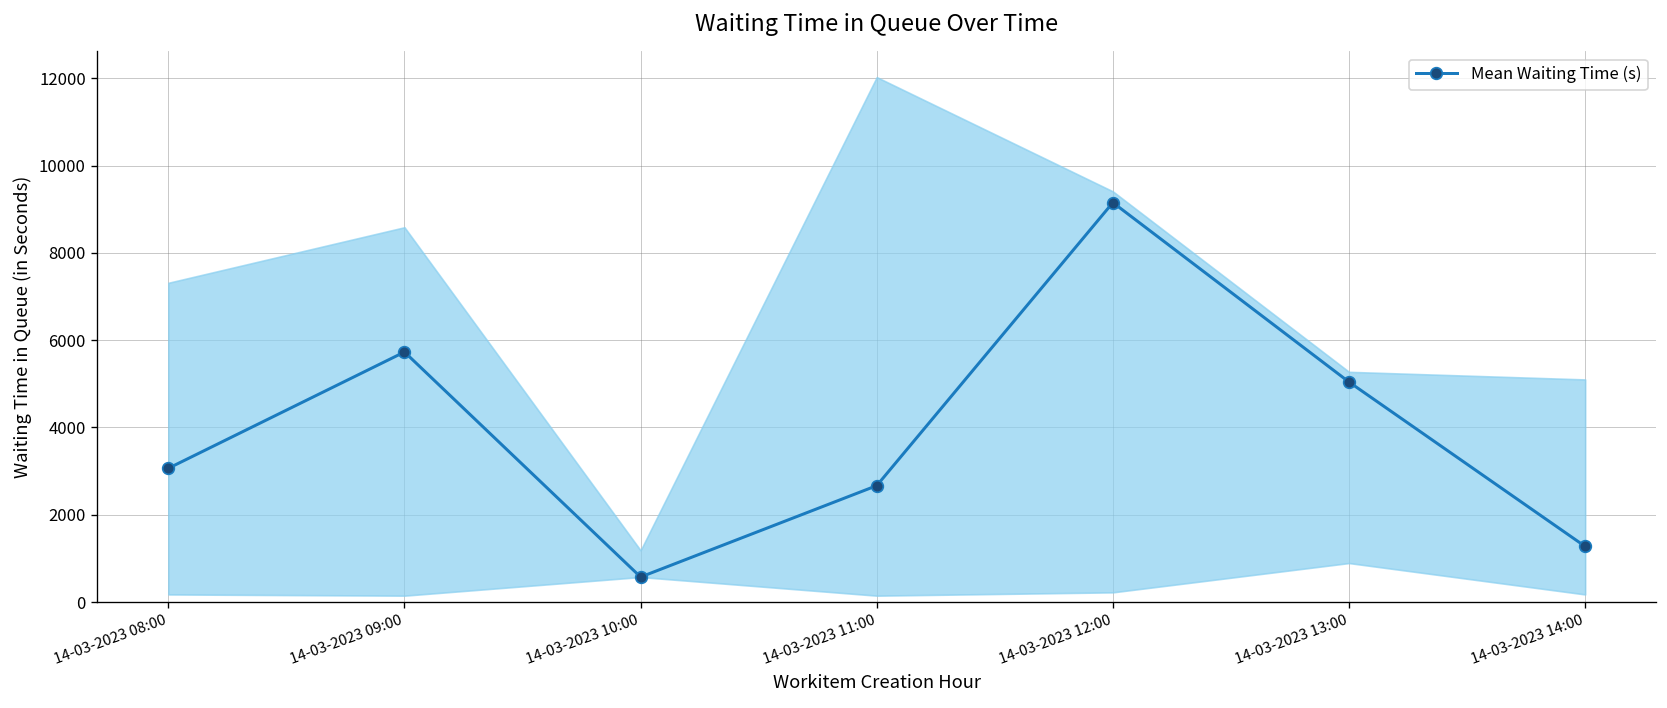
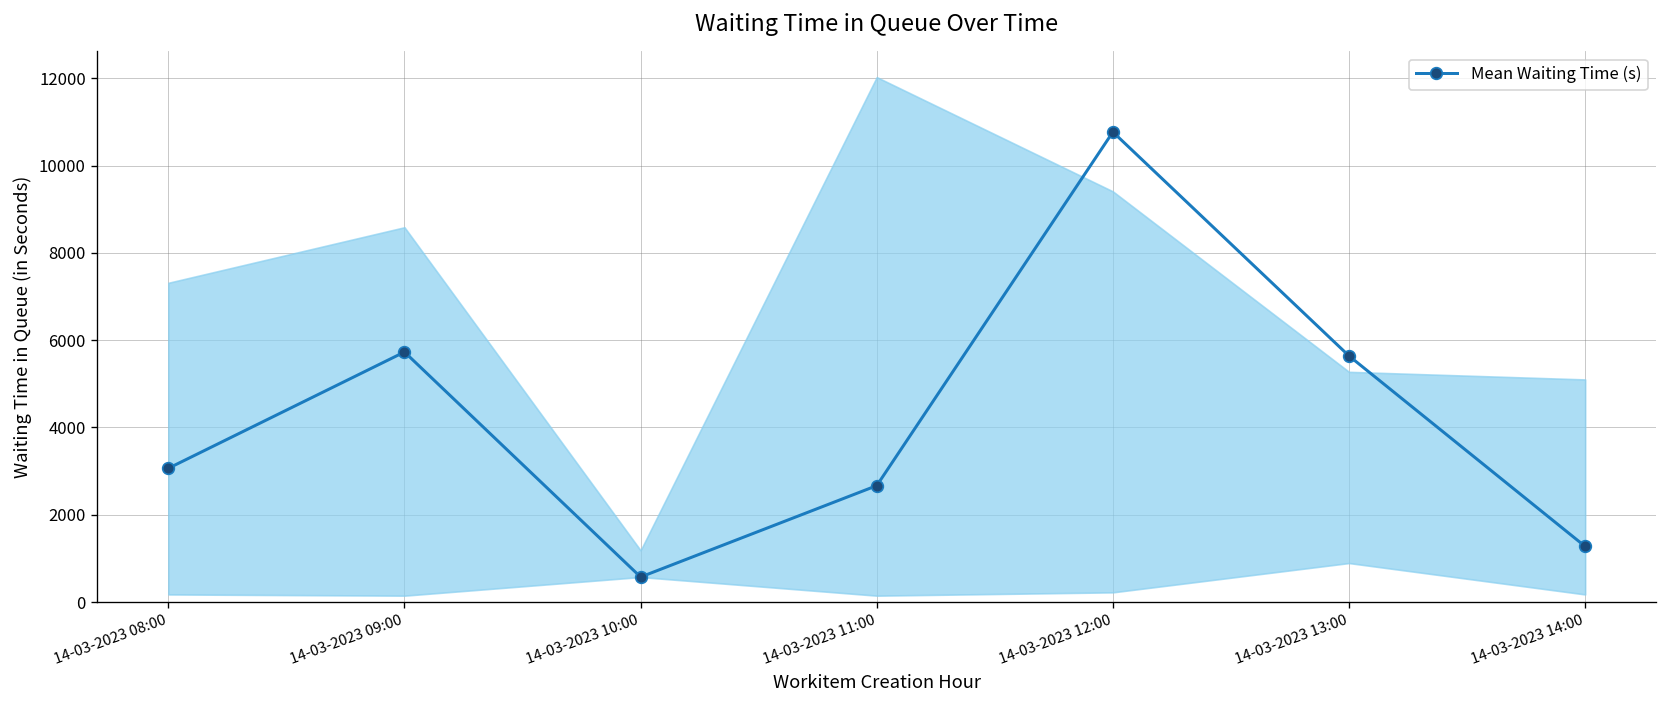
  {
    "Mean Waiting Time (s)": {
      "14-03-2023 08:00": 3100,
      "14-03-2023 09:00": 5700,
      "14-03-2023 10:00": 600,
      "14-03-2023 11:00": 2700,
-     "14-03-2023 12:00": 9200,
-     "14-03-2023 13:00": 5000,
+     "14-03-2023 12:00": 10800,
+     "14-03-2023 13:00": 5600,
      "14-03-2023 14:00": 1300
    }
  }
